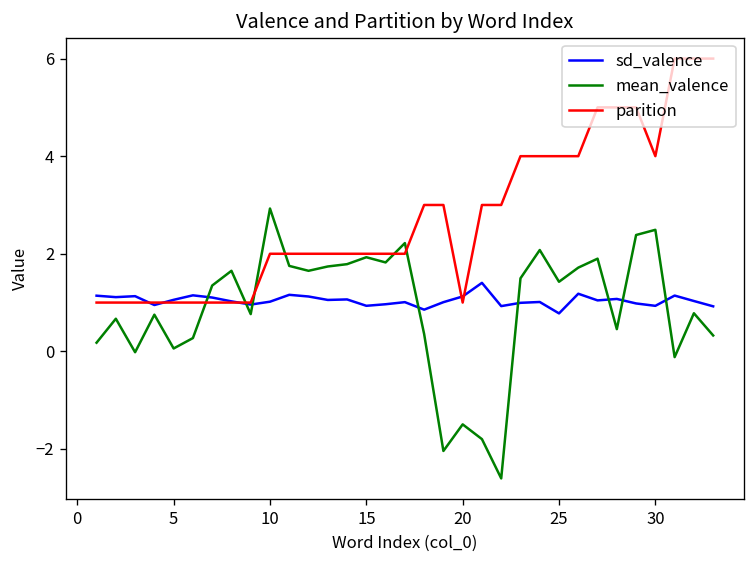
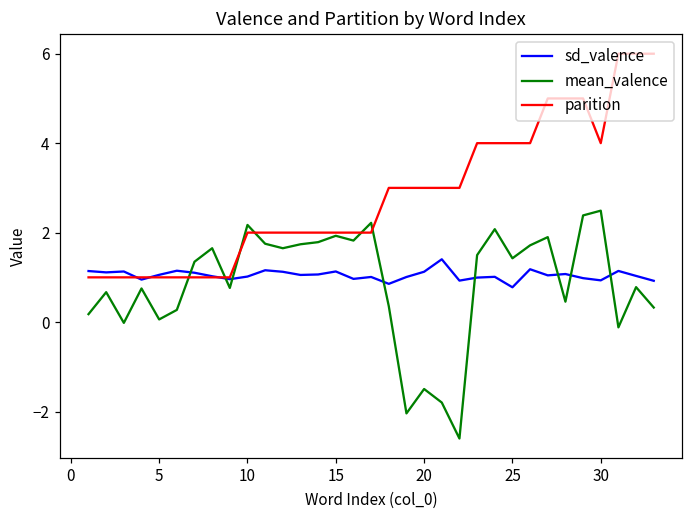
  {
    "sd_valence": {
      "10": 1.0,
-     "15": 0.9,
+     "15": 1.1,
      "20": 1.1,
      "25": 0.8,
      "30": 0.9
    },
    "mean_valence": {
      "5": 0.1,
-     "10": 2.9,
+     "10": 2.2,
      "15": 1.9,
      "20": -1.5,
      "25": 1.4,
      "30": 2.5
    },
    "parition": {
      "10": 2,
      "15": 2,
-     "20": 1,
+     "20": 3,
      "25": 4,
      "30": 4
    }
  }
